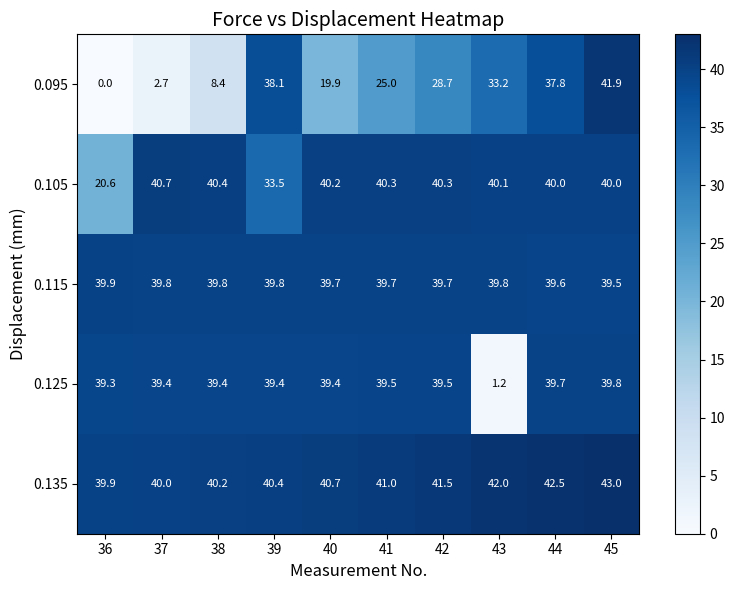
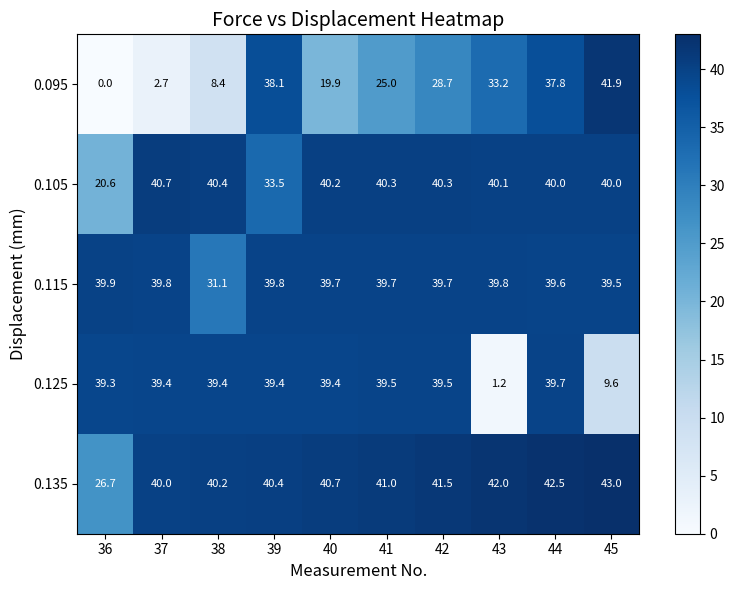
  {
    "0.095": {
      "36": 0.0,
      "37": 2.7,
      "38": 8.4,
      "39": 38.1,
      "40": 19.9,
      "41": 25.0,
      "42": 28.7,
      "43": 33.2,
      "44": 37.8,
      "45": 41.9
    },
    "0.105": {
      "36": 20.6,
      "37": 40.7,
      "38": 40.4,
      "39": 33.5,
      "40": 40.2,
      "41": 40.3,
      "42": 40.3,
      "43": 40.1,
      "44": 40.0,
      "45": 40.0
    },
    "0.115": {
      "36": 39.9,
      "37": 39.8,
-     "38": 39.8,
+     "38": 31.1,
      "39": 39.8,
      "40": 39.7,
      "41": 39.7,
      "42": 39.7,
      "43": 39.8,
      "44": 39.6,
      "45": 39.5
    },
    "0.125": {
      "36": 39.3,
      "37": 39.4,
      "38": 39.4,
      "39": 39.4,
      "40": 39.4,
      "41": 39.5,
      "42": 39.5,
      "43": 1.2,
      "44": 39.7,
-     "45": 39.8
+     "45": 9.6
    },
    "0.135": {
-     "36": 39.9,
+     "36": 26.7,
      "37": 40.0,
      "38": 40.2,
      "39": 40.4,
      "40": 40.7,
      "41": 41.0,
      "42": 41.5,
      "43": 42.0,
      "44": 42.5,
      "45": 43.0
    }
  }
